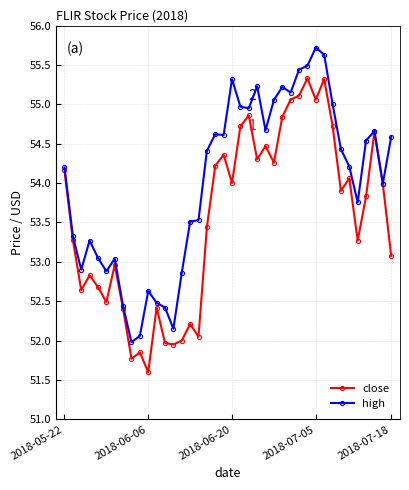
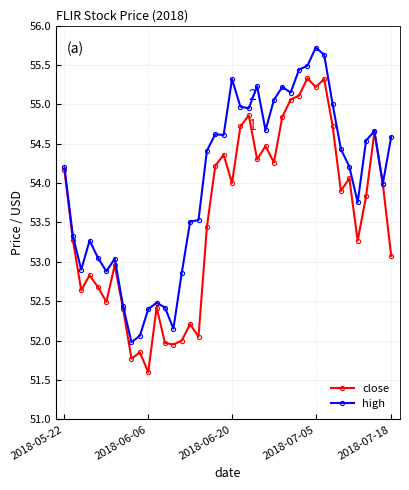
  {
    "close": {
      "2018-05-22": 54.2,
      "2018-06-06": 51.6,
      "2018-06-20": 54.0,
-     "2018-07-05": 55.1,
+     "2018-07-05": 55.2,
      "2018-07-18": 53.1
    },
    "high": {
      "2018-05-22": 54.2,
-     "2018-06-06": 52.6,
+     "2018-06-06": 52.4,
      "2018-06-20": 55.3,
      "2018-07-05": 55.7,
      "2018-07-18": 54.6
    }
  }
